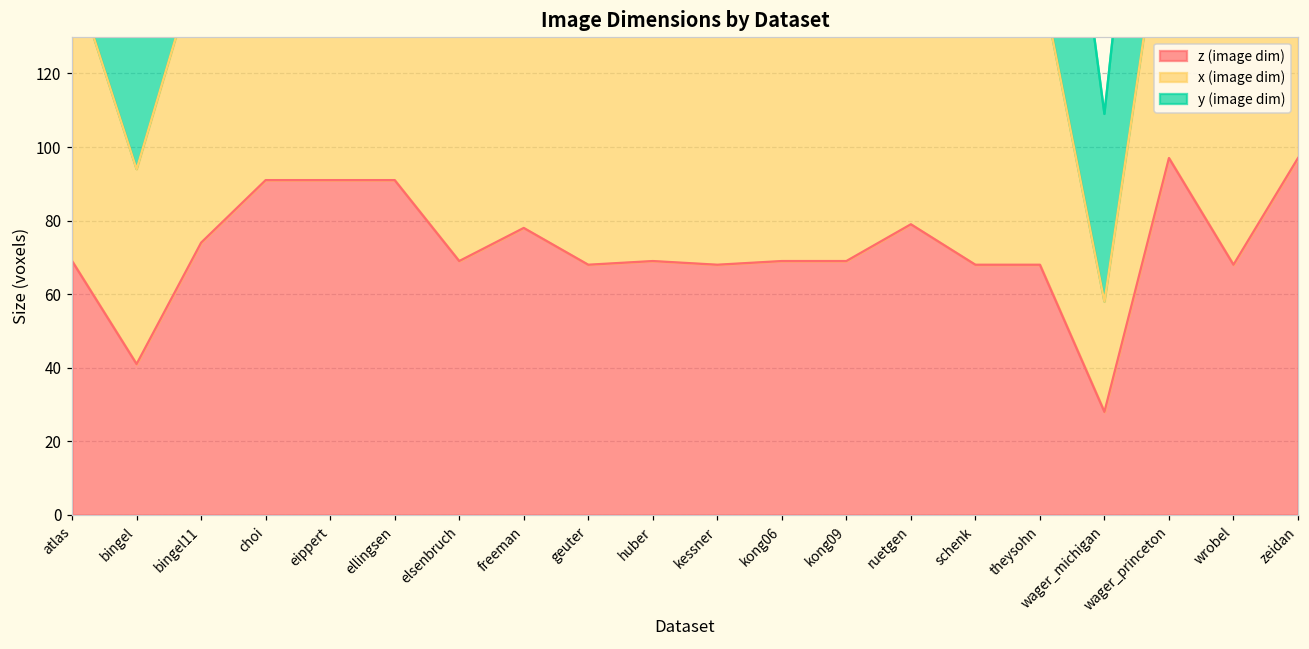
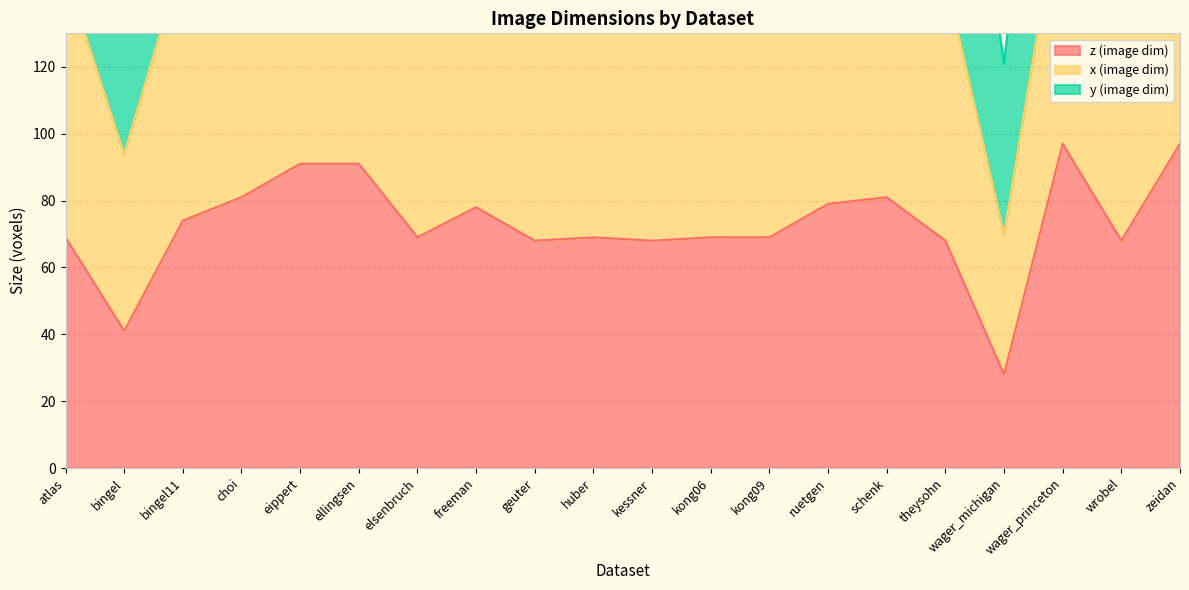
  {
    "z (image dim)": {
      "atlas": 69,
      "bingel": 41,
      "bingel11": 74,
-     "choi": 91,
+     "choi": 81,
      "eippert": 91,
      "ellingsen": 91,
      "elsenbruch": 69,
      "freeman": 78,
      "geuter": 68,
      "huber": 69,
      "kessner": 68,
      "kong06": 69,
      "kong09": 69,
      "ruetgen": 79,
-     "schenk": 68,
+     "schenk": 81,
      "theysohn": 68,
      "wager_michigan": 28,
      "wager_princeton": 97,
      "wrobel": 68,
      "zeidan": 97
    },
    "x (image dim)": {
      "bingel": 53,
-     "wager_michigan": 30
+     "wager_michigan": 42
    },
    "y (image dim)": {
      "wager_michigan": 51
    }
  }
